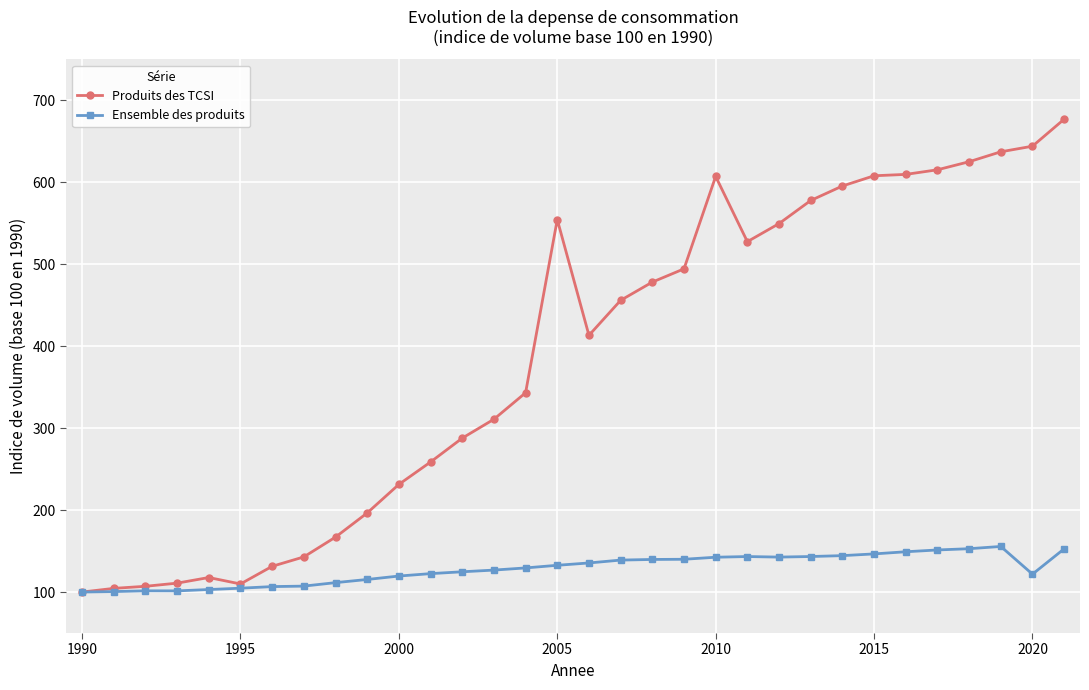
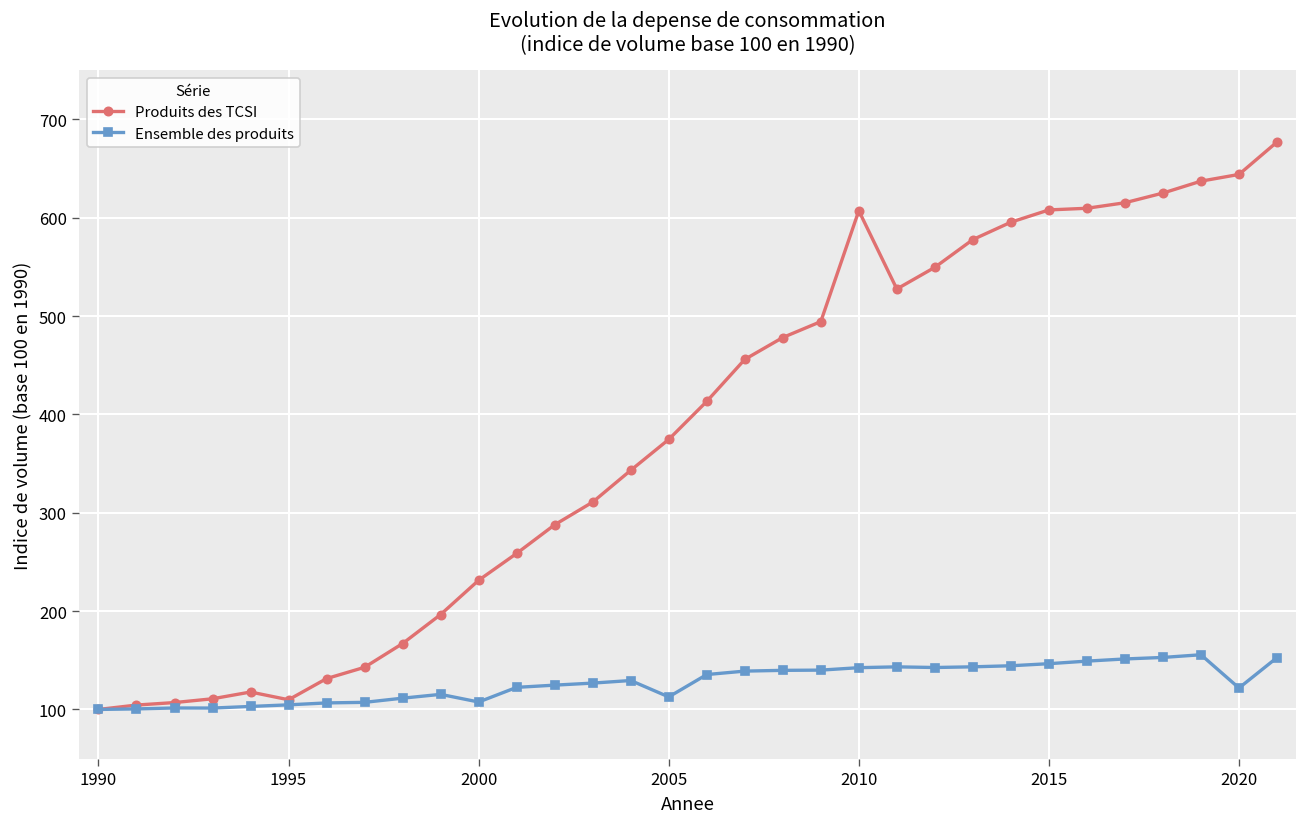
  {
    "Produits des TCSI": {
      "1995": 110,
      "2000": 230,
-     "2005": 550,
+     "2005": 370,
      "2010": 610,
      "2015": 610,
      "2020": 640
    },
    "Ensemble des produits": {
      "1995": 100,
-     "2000": 120,
-     "2005": 130,
+     "2000": 110,
+     "2005": 110,
      "2010": 140,
      "2015": 150,
      "2020": 120
    }
  }
